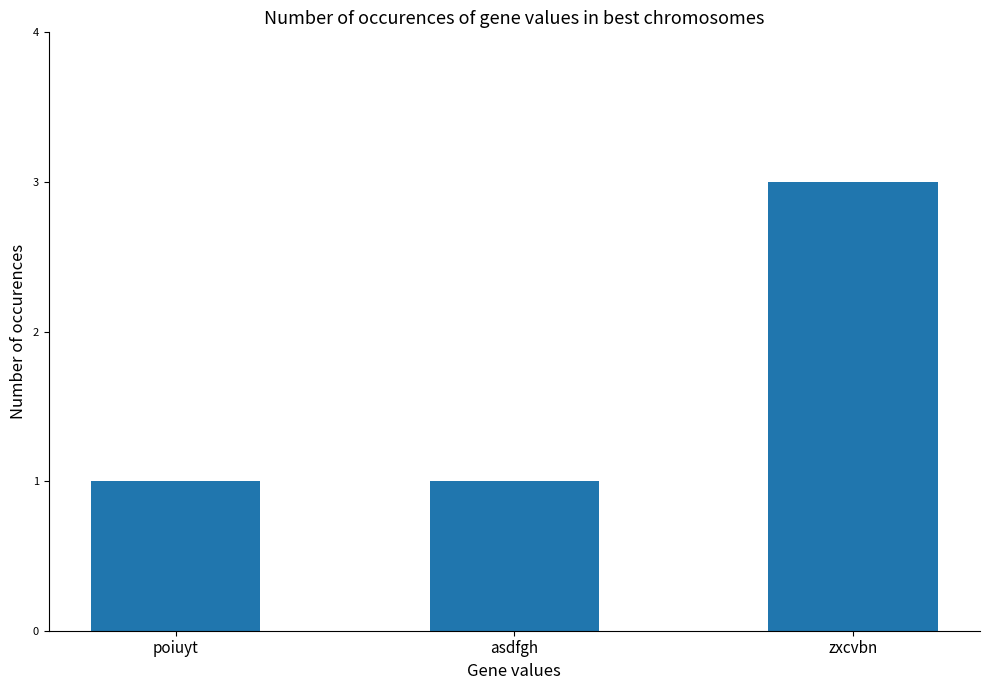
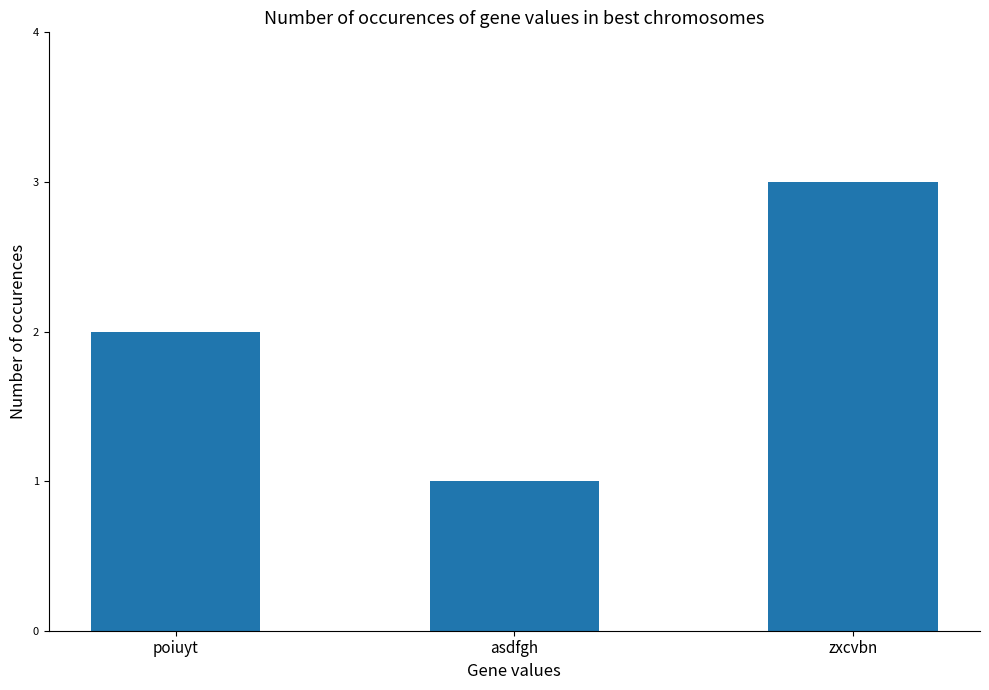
  {
-   "poiuyt": 1,
+   "poiuyt": 2,
    "asdfgh": 1,
    "zxcvbn": 3
  }
